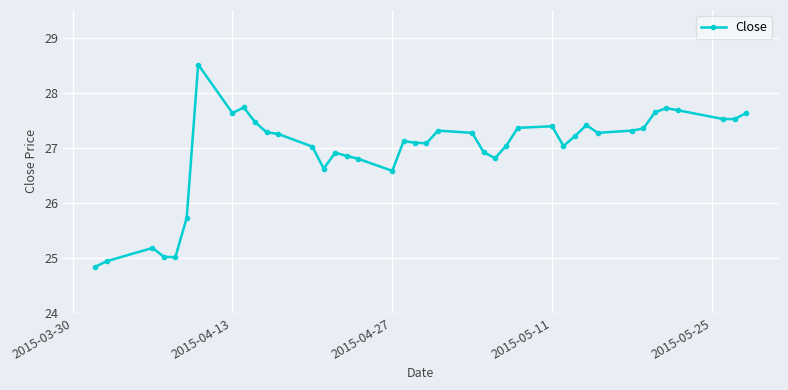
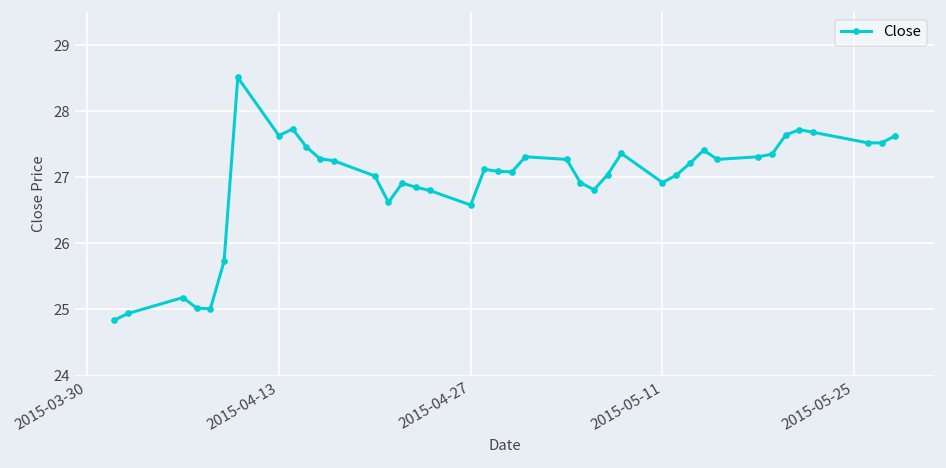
  {
    "2015-04-13": 27.6,
    "2015-04-27": 26.6,
-   "2015-05-11": 27.4
+   "2015-05-11": 26.9
  }
